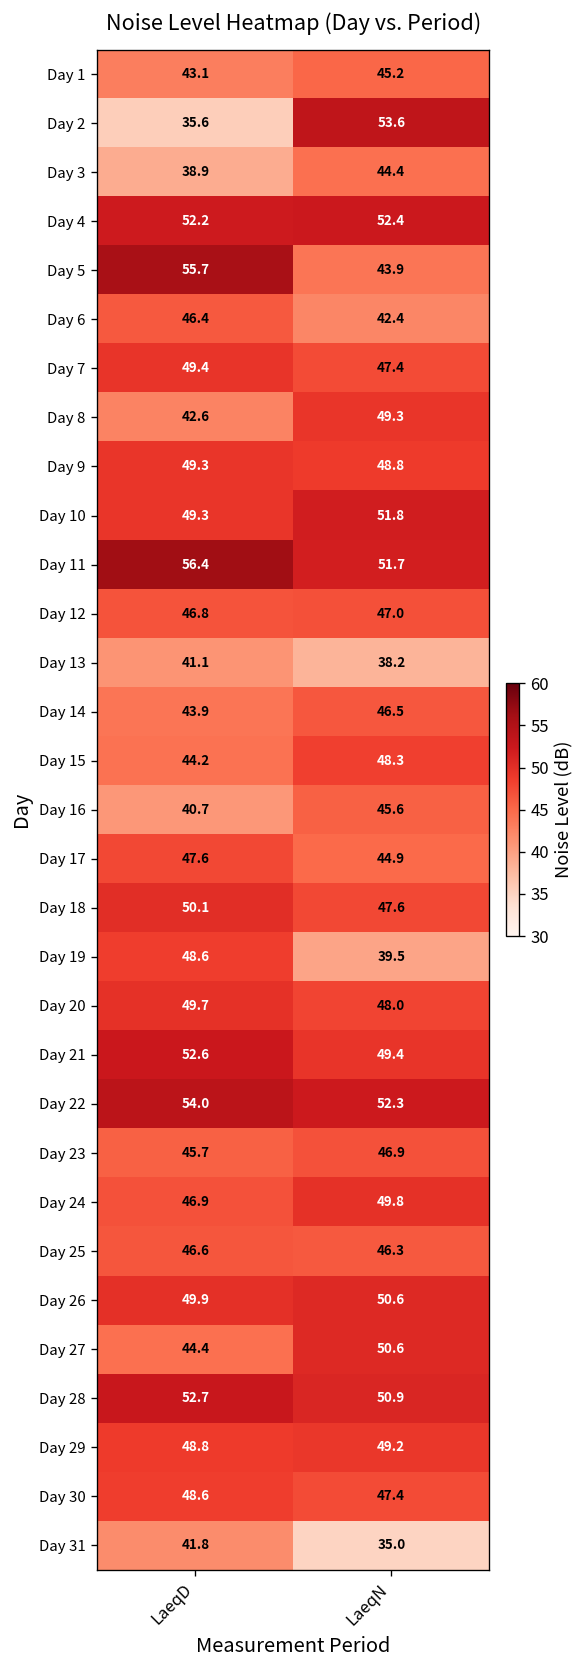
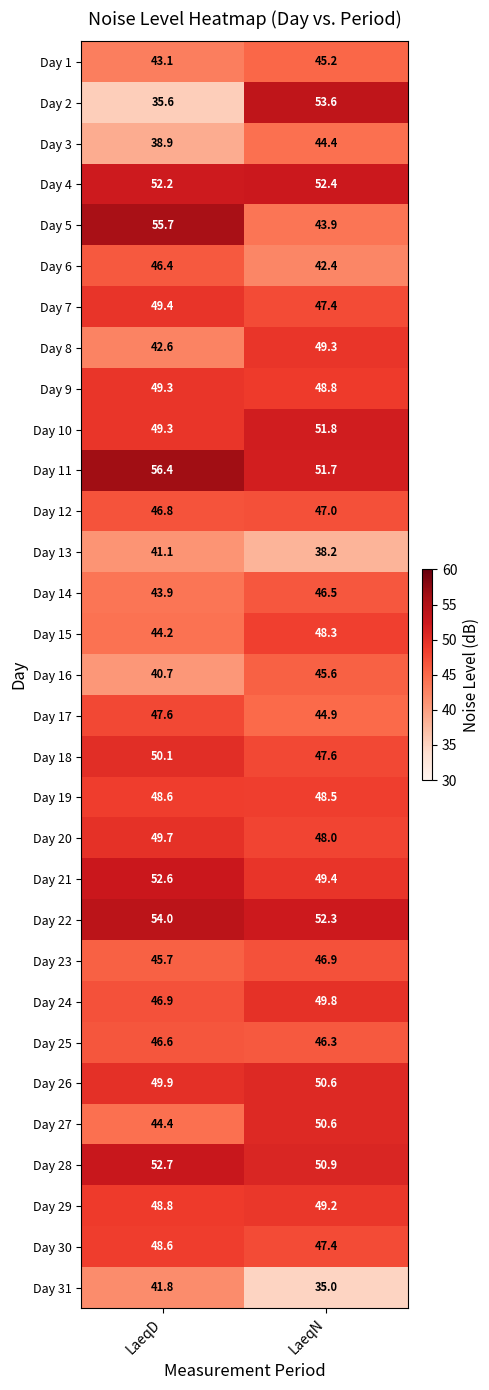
  {
    "Day 1": {
      "LaeqD": 43.1,
      "LaeqN": 45.2
    },
    "Day 2": {
      "LaeqD": 35.6,
      "LaeqN": 53.6
    },
    "Day 3": {
      "LaeqD": 38.9,
      "LaeqN": 44.4
    },
    "Day 4": {
      "LaeqD": 52.2,
      "LaeqN": 52.4
    },
    "Day 5": {
      "LaeqD": 55.7,
      "LaeqN": 43.9
    },
    "Day 6": {
      "LaeqD": 46.4,
      "LaeqN": 42.4
    },
    "Day 7": {
      "LaeqD": 49.4,
      "LaeqN": 47.4
    },
    "Day 8": {
      "LaeqD": 42.6,
      "LaeqN": 49.3
    },
    "Day 9": {
      "LaeqD": 49.3,
      "LaeqN": 48.8
    },
    "Day 10": {
      "LaeqD": 49.3,
      "LaeqN": 51.8
    },
    "Day 11": {
      "LaeqD": 56.4,
      "LaeqN": 51.7
    },
    "Day 12": {
      "LaeqD": 46.8,
      "LaeqN": 47.0
    },
    "Day 13": {
      "LaeqD": 41.1,
      "LaeqN": 38.2
    },
    "Day 14": {
      "LaeqD": 43.9,
      "LaeqN": 46.5
    },
    "Day 15": {
      "LaeqD": 44.2,
      "LaeqN": 48.3
    },
    "Day 16": {
      "LaeqD": 40.7,
      "LaeqN": 45.6
    },
    "Day 17": {
      "LaeqD": 47.6,
      "LaeqN": 44.9
    },
    "Day 18": {
      "LaeqD": 50.1,
      "LaeqN": 47.6
    },
    "Day 19": {
      "LaeqD": 48.6,
-     "LaeqN": 39.5
+     "LaeqN": 48.5
    },
    "Day 20": {
      "LaeqD": 49.7,
      "LaeqN": 48.0
    },
    "Day 21": {
      "LaeqD": 52.6,
      "LaeqN": 49.4
    },
    "Day 22": {
      "LaeqD": 54.0,
      "LaeqN": 52.3
    },
    "Day 23": {
      "LaeqD": 45.7,
      "LaeqN": 46.9
    },
    "Day 24": {
      "LaeqD": 46.9,
      "LaeqN": 49.8
    },
    "Day 25": {
      "LaeqD": 46.6,
      "LaeqN": 46.3
    },
    "Day 26": {
      "LaeqD": 49.9,
      "LaeqN": 50.6
    },
    "Day 27": {
      "LaeqD": 44.4,
      "LaeqN": 50.6
    },
    "Day 28": {
      "LaeqD": 52.7,
      "LaeqN": 50.9
    },
    "Day 29": {
      "LaeqD": 48.8,
      "LaeqN": 49.2
    },
    "Day 30": {
      "LaeqD": 48.6,
      "LaeqN": 47.4
    },
    "Day 31": {
      "LaeqD": 41.8,
      "LaeqN": 35.0
    }
  }
